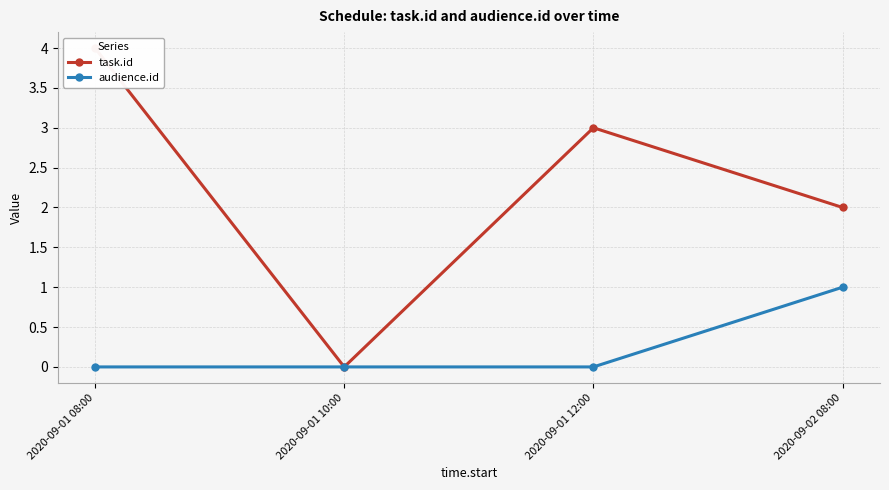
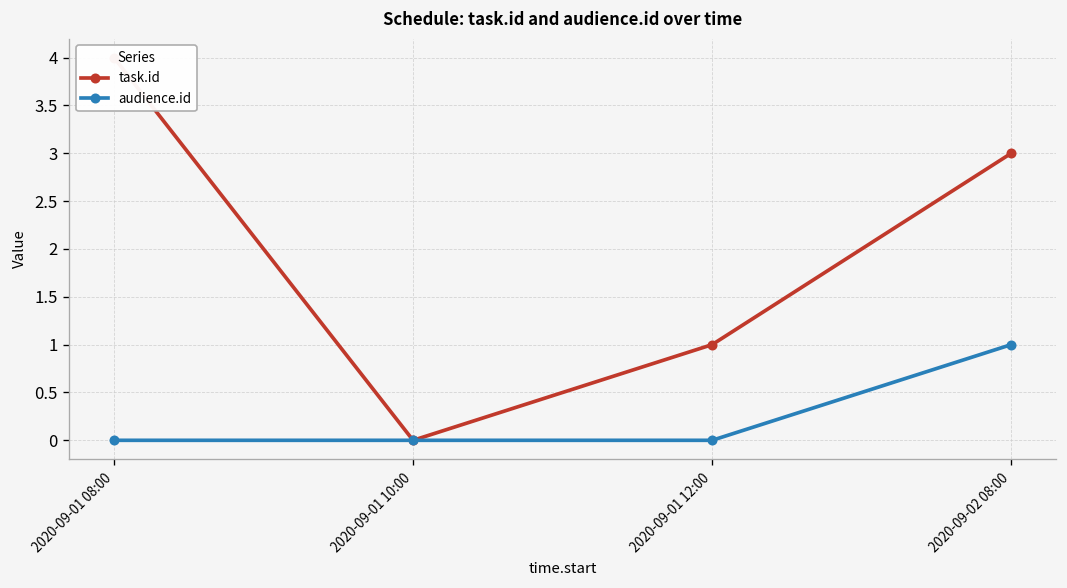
  {
    "task.id": {
-     "2020-09-01 12:00": 3,
-     "2020-09-02 08:00": 2
+     "2020-09-01 12:00": 1,
+     "2020-09-02 08:00": 3
    },
    "audience.id": {
      "2020-09-01 08:00": 0,
      "2020-09-01 12:00": 0,
      "2020-09-02 08:00": 1
    }
  }
